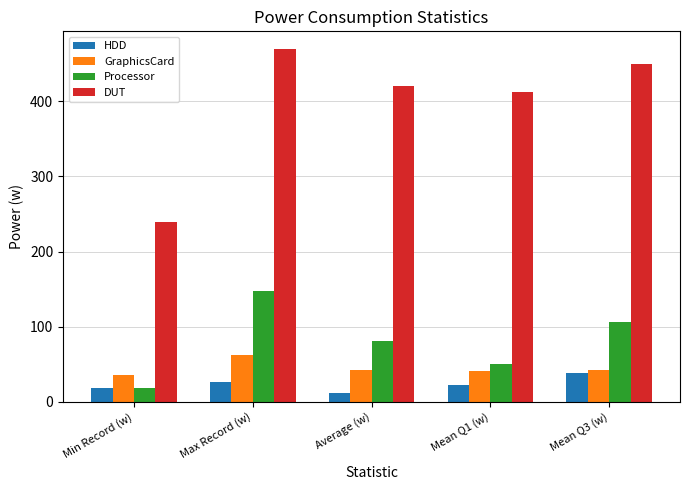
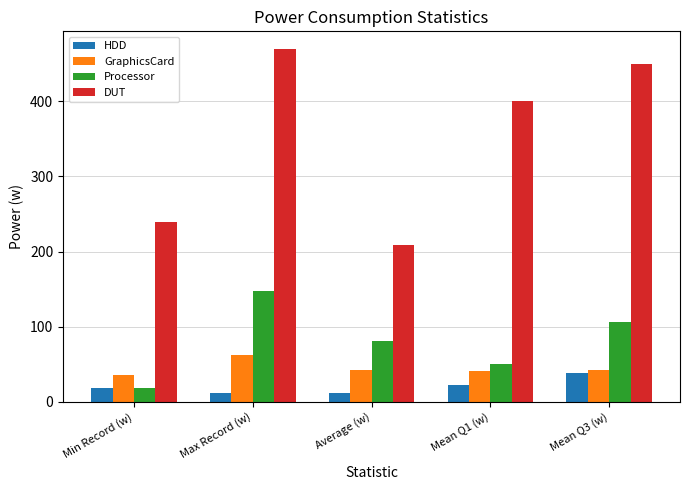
  {
    "HDD": {
      "Min Record (w)": 20,
-     "Max Record (w)": 30,
+     "Max Record (w)": 10,
      "Average (w)": 10,
      "Mean Q1 (w)": 20,
      "Mean Q3 (w)": 40
    },
    "GraphicsCard": {
      "Min Record (w)": 40,
      "Max Record (w)": 60,
      "Average (w)": 40,
      "Mean Q1 (w)": 40,
      "Mean Q3 (w)": 40
    },
    "Processor": {
      "Min Record (w)": 20,
      "Max Record (w)": 150,
      "Average (w)": 80,
      "Mean Q1 (w)": 50,
      "Mean Q3 (w)": 110
    },
    "DUT": {
      "Min Record (w)": 240,
      "Max Record (w)": 470,
-     "Average (w)": 420,
-     "Mean Q1 (w)": 410,
+     "Average (w)": 210,
+     "Mean Q1 (w)": 400,
      "Mean Q3 (w)": 450
    }
  }
